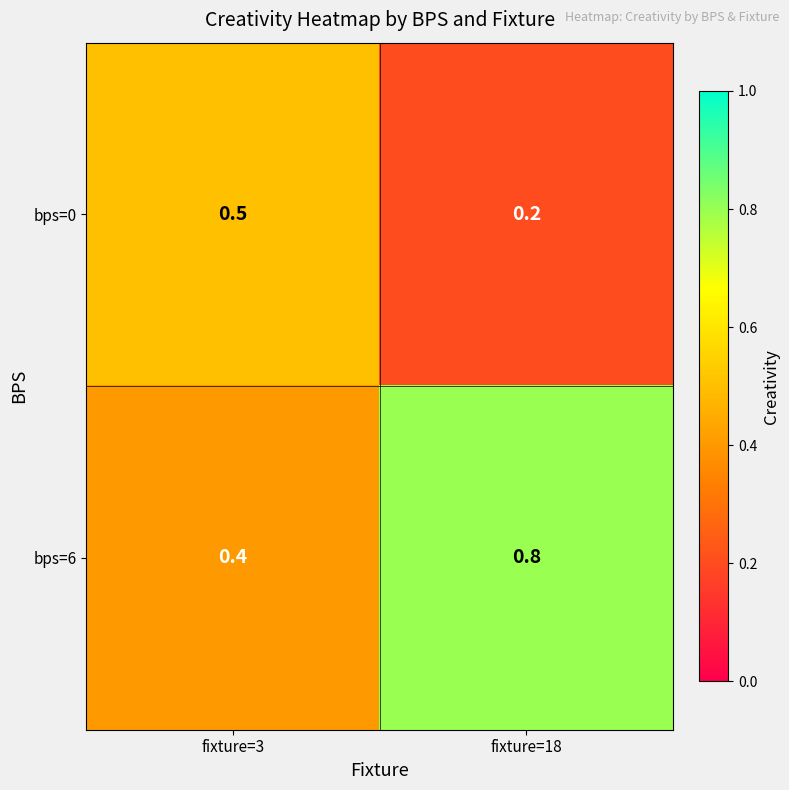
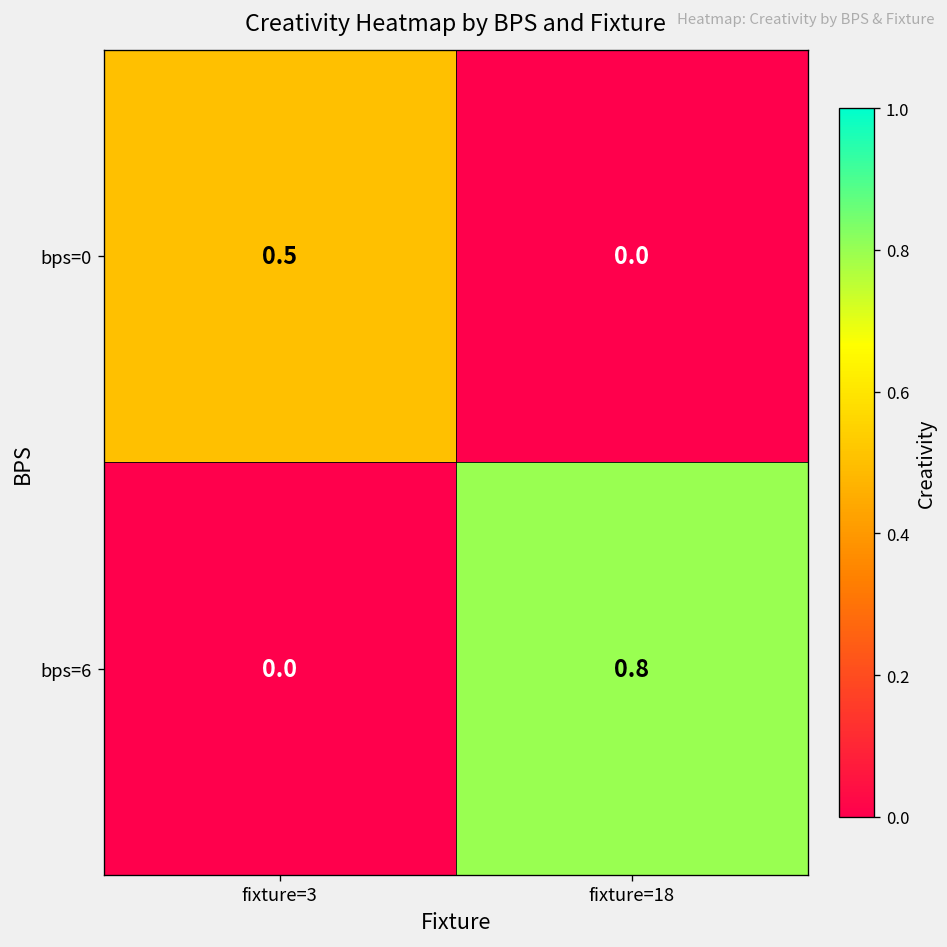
  {
    "bps=0": {
      "fixture=3": 0.5,
-     "fixture=18": 0.2
+     "fixture=18": 0.0
    },
    "bps=6": {
-     "fixture=3": 0.4,
+     "fixture=3": 0.0,
      "fixture=18": 0.8
    }
  }
